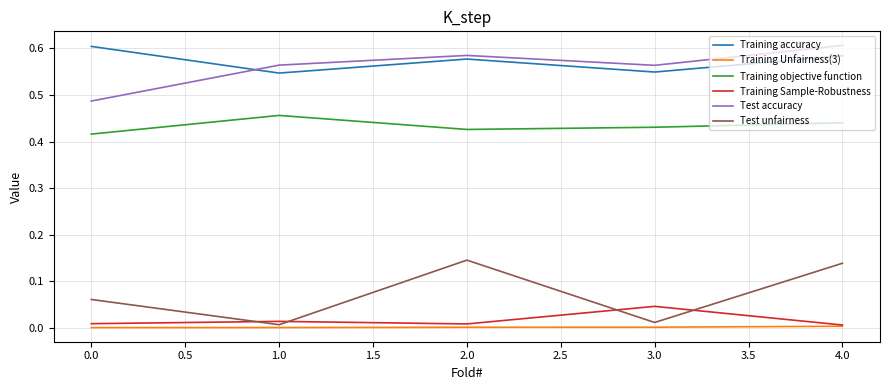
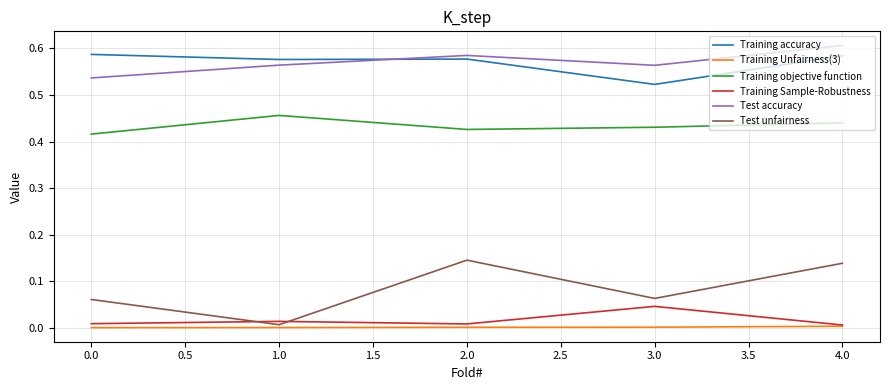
  {
    "Training accuracy": {
-     "0.0": 0.60,
-     "1.0": 0.55,
+     "0.0": 0.59,
+     "1.0": 0.58,
      "2.0": 0.58,
-     "3.0": 0.55
+     "3.0": 0.52
    },
    "Training Unfairness(3)": {
      "0.0": 0.00,
      "1.0": 0.00,
      "2.0": 0.00,
      "3.0": 0.00
    },
    "Training objective function": {
      "0.0": 0.42,
      "1.0": 0.46,
      "2.0": 0.43,
      "3.0": 0.43
    },
    "Training Sample-Robustness": {
      "0.0": 0.01,
      "1.0": 0.01,
      "2.0": 0.01,
      "3.0": 0.05
    },
    "Test accuracy": {
-     "0.0": 0.49,
+     "0.0": 0.54,
      "1.0": 0.56,
      "2.0": 0.58,
      "3.0": 0.56
    },
    "Test unfairness": {
      "0.0": 0.06,
      "1.0": 0.01,
      "2.0": 0.15,
-     "3.0": 0.01,
+     "3.0": 0.06,
      "4.0": 0.14
    }
  }
